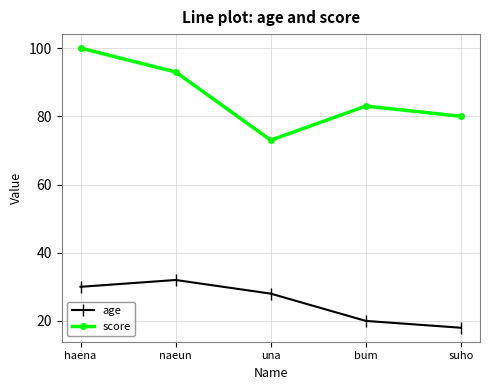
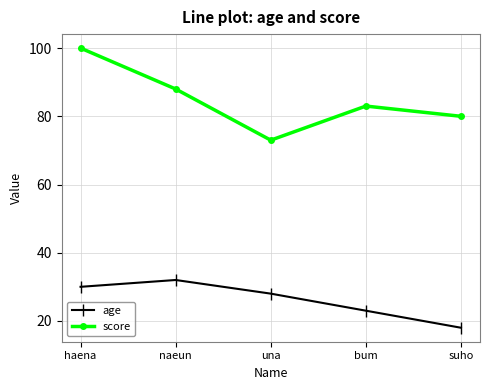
  {
    "age": {
      "haena": 30,
      "naeun": 32,
      "una": 28,
-     "bum": 20,
+     "bum": 23,
      "suho": 18
    },
    "score": {
      "haena": 100,
-     "naeun": 93,
+     "naeun": 88,
      "una": 73,
      "bum": 83,
      "suho": 80
    }
  }
